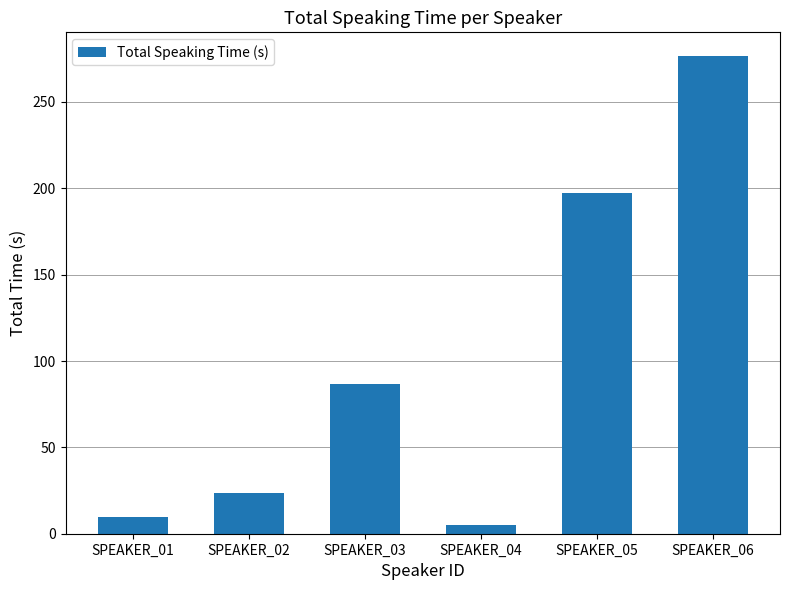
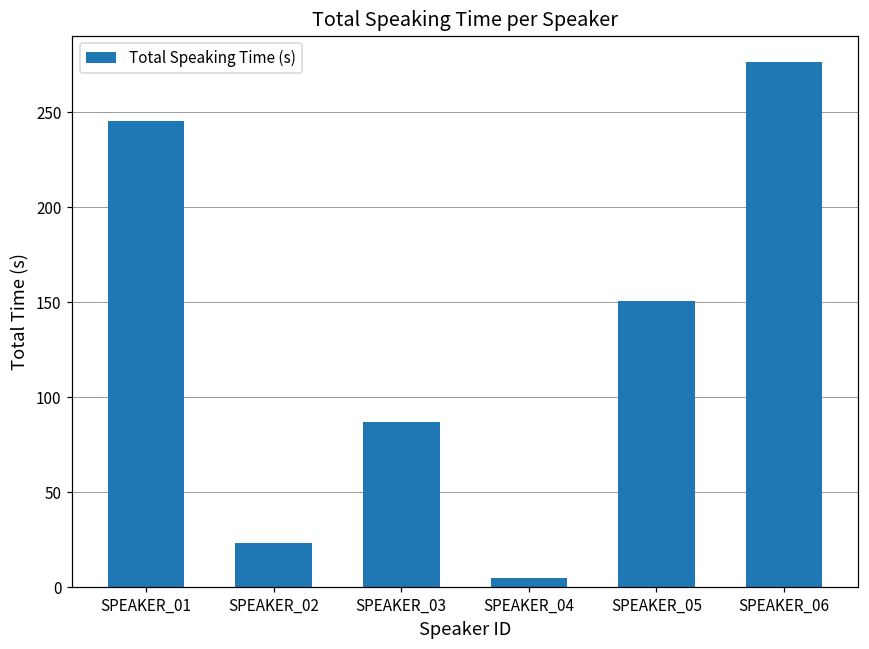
  {
-   "SPEAKER_01": 10,
+   "SPEAKER_01": 245,
    "SPEAKER_02": 23,
    "SPEAKER_03": 87,
    "SPEAKER_04": 5,
-   "SPEAKER_05": 197,
+   "SPEAKER_05": 151,
    "SPEAKER_06": 276
  }
